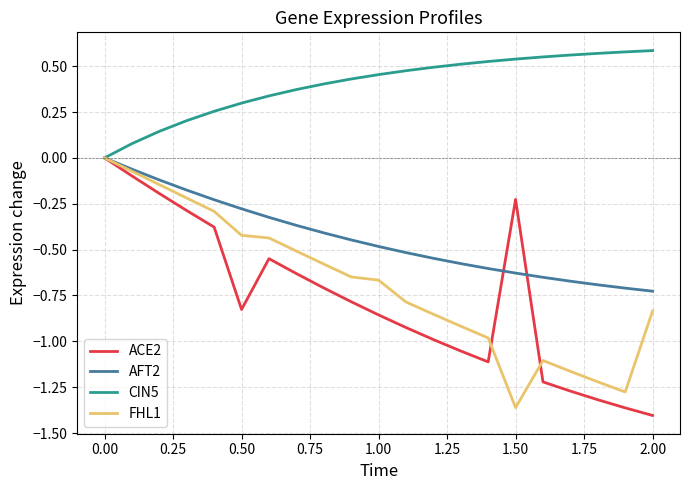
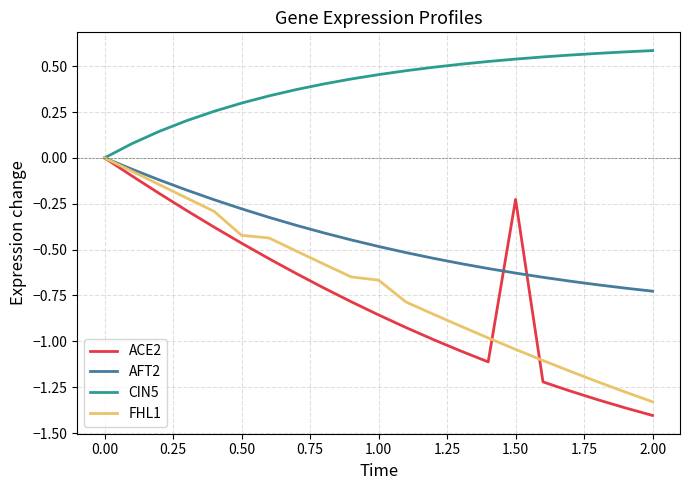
  {
    "ACE2": {
-     "0.50": -0.83,
+     "0.50": -0.46,
      "1.00": -0.86,
      "1.50": -0.23,
      "2.00": -1.40
    },
    "FHL1": {
      "0.50": -0.42,
      "1.00": -0.67,
-     "1.50": -1.36,
-     "2.00": -0.83
+     "1.50": -1.04,
+     "2.00": -1.33
    }
  }
